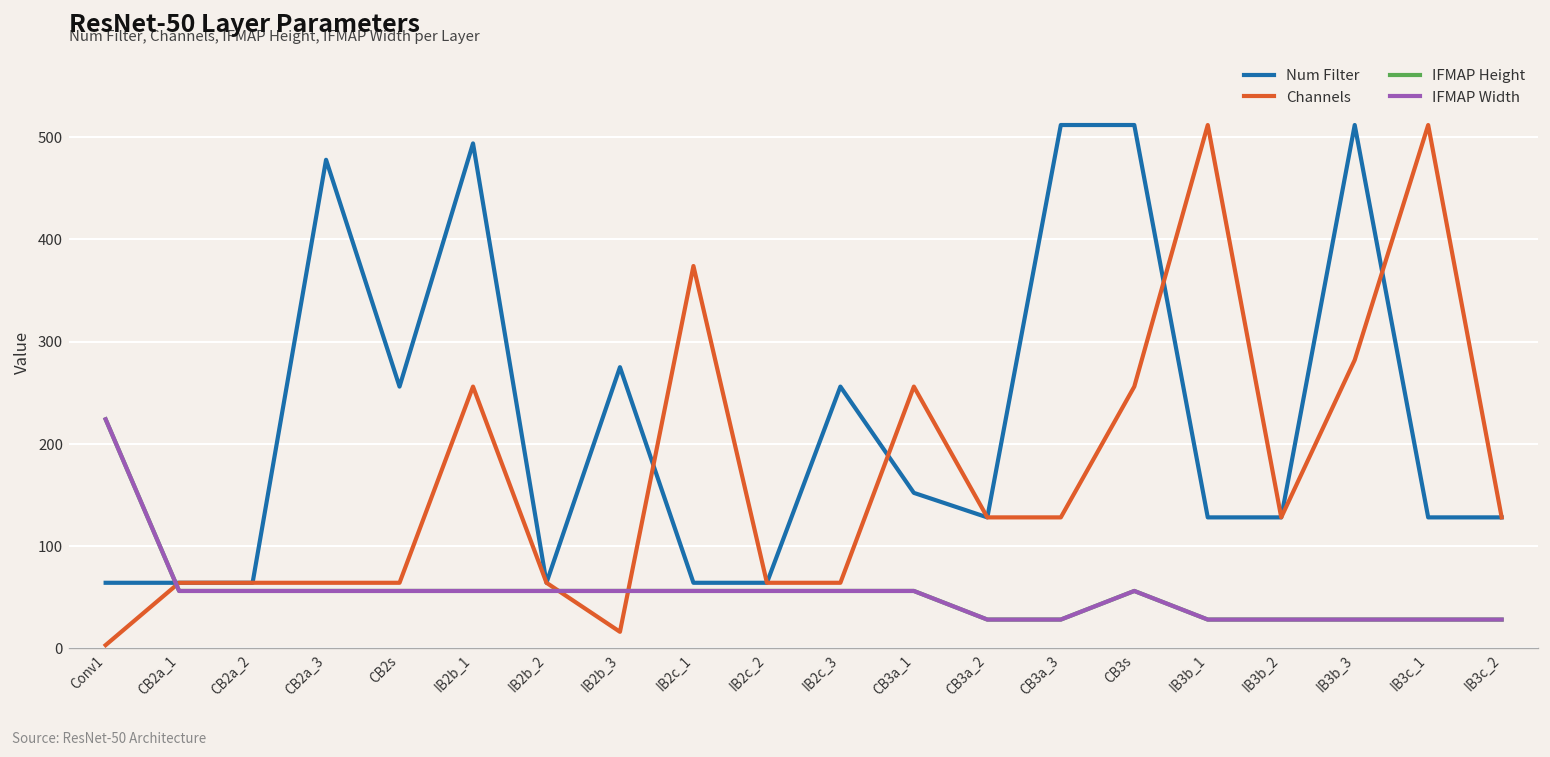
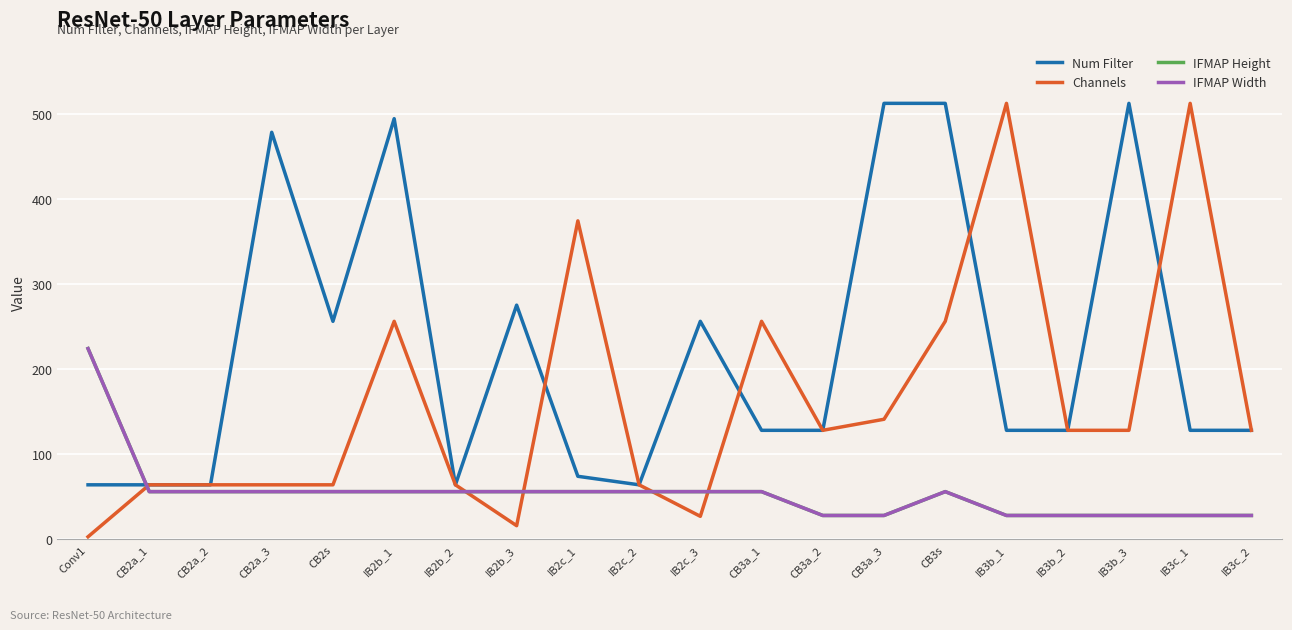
  {
    "Num Filter": {
      "Conv1": 60,
      "CB2a_3": 480,
      "CB2s": 260,
      "IB2b_1": 490,
      "IB2b_3": 280,
-     "IB2c_1": 60,
+     "IB2c_1": 70,
      "IB2c_3": 260,
-     "CB3a_1": 150,
+     "CB3a_1": 130,
      "CB3a_3": 510,
      "CB3s": 510,
      "IB3b_1": 130,
      "IB3b_3": 510,
      "IB3c_1": 130
    },
    "Channels": {
      "Conv1": 0,
      "CB2a_3": 60,
      "CB2s": 60,
      "IB2b_1": 260,
      "IB2b_3": 20,
      "IB2c_1": 370,
-     "IB2c_3": 60,
+     "IB2c_3": 30,
      "CB3a_1": 260,
-     "CB3a_3": 130,
+     "CB3a_3": 140,
      "CB3s": 260,
      "IB3b_1": 510,
-     "IB3b_3": 280,
+     "IB3b_3": 130,
      "IB3c_1": 510
    },
    "IFMAP Width": {
      "Conv1": 220,
      "CB2a_1": 60,
      "CB2a_2": 60,
      "CB2a_3": 60,
      "CB2s": 60,
      "IB2b_1": 60,
      "IB2b_2": 60,
      "IB2b_3": 60,
      "IB2c_1": 60,
      "IB2c_2": 60,
      "IB2c_3": 60,
      "CB3a_1": 60,
      "CB3a_2": 30,
      "CB3a_3": 30,
      "CB3s": 60,
      "IB3b_1": 30,
      "IB3b_2": 30,
      "IB3b_3": 30,
      "IB3c_1": 30,
      "IB3c_2": 30
    }
  }
